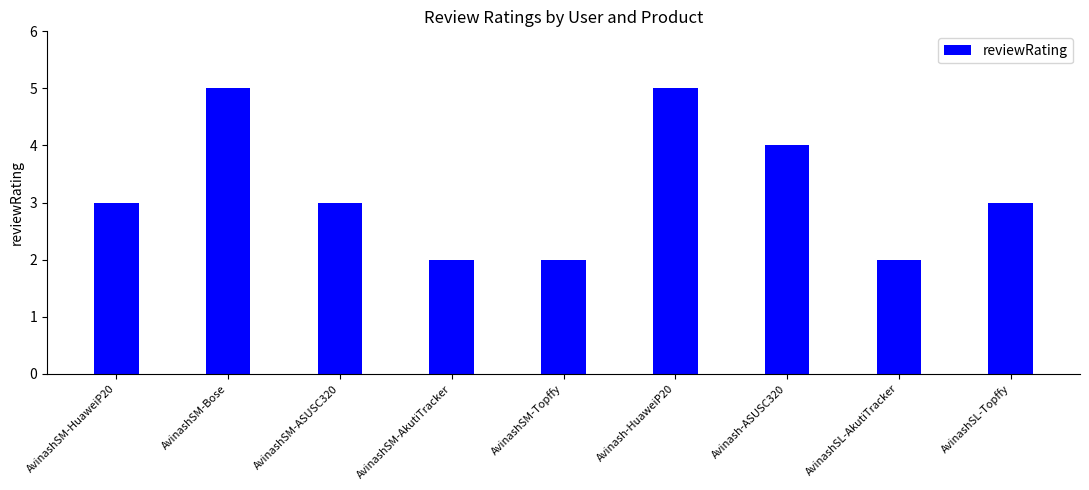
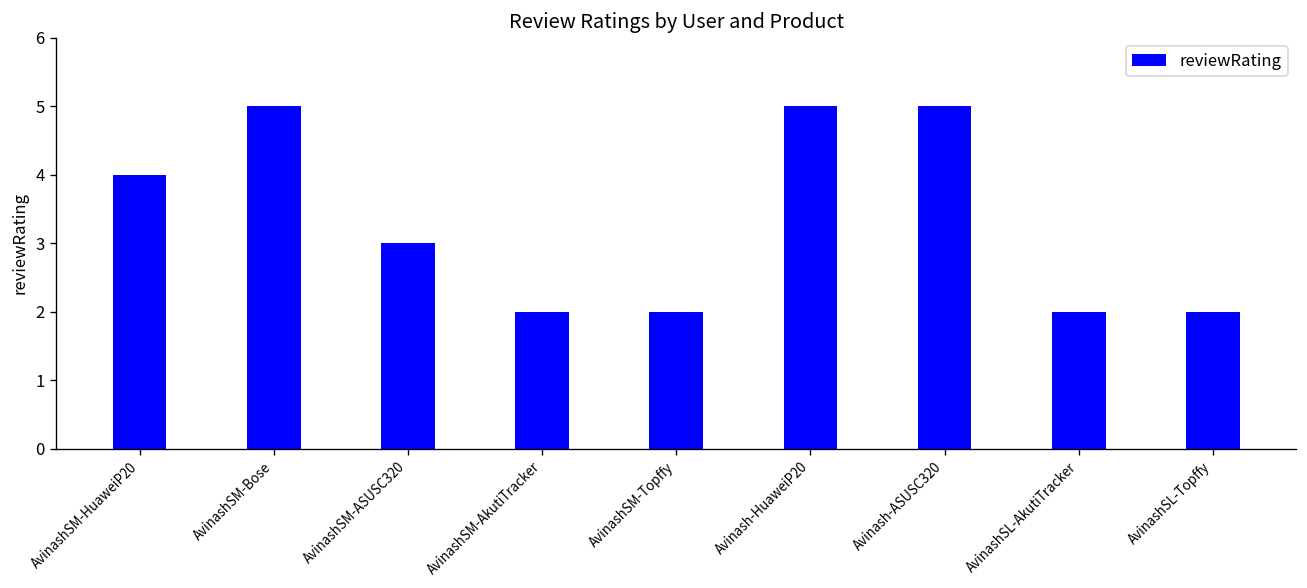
  {
-   "AvinashSM-HuaweiP20": 3,
+   "AvinashSM-HuaweiP20": 4,
    "AvinashSM-Bose": 5,
    "AvinashSM-ASUSC320": 3,
    "AvinashSM-AkutiTracker": 2,
    "AvinashSM-Topffy": 2,
    "Avinash-HuaweiP20": 5,
-   "Avinash-ASUSC320": 4,
+   "Avinash-ASUSC320": 5,
    "AvinashSL-AkutiTracker": 2,
-   "AvinashSL-Topffy": 3
+   "AvinashSL-Topffy": 2
  }
